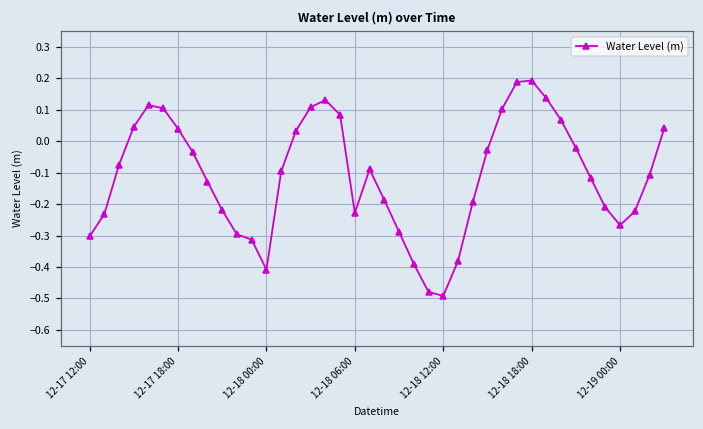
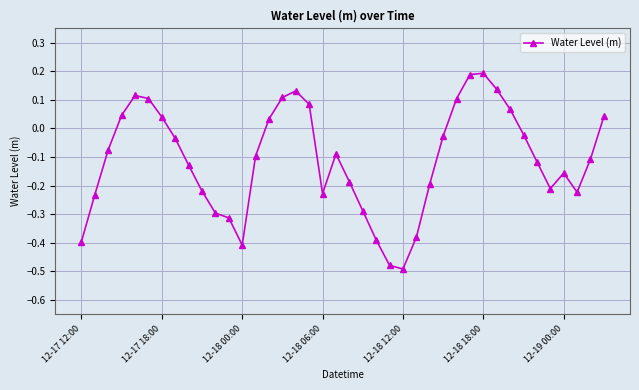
  {
-   "12-17 12:00": -0.30,
+   "12-17 12:00": -0.40,
    "12-17 18:00": 0.04,
    "12-18 00:00": -0.41,
    "12-18 06:00": -0.23,
    "12-18 12:00": -0.49,
    "12-18 18:00": 0.19,
-   "12-19 00:00": -0.27
+   "12-19 00:00": -0.16
  }
